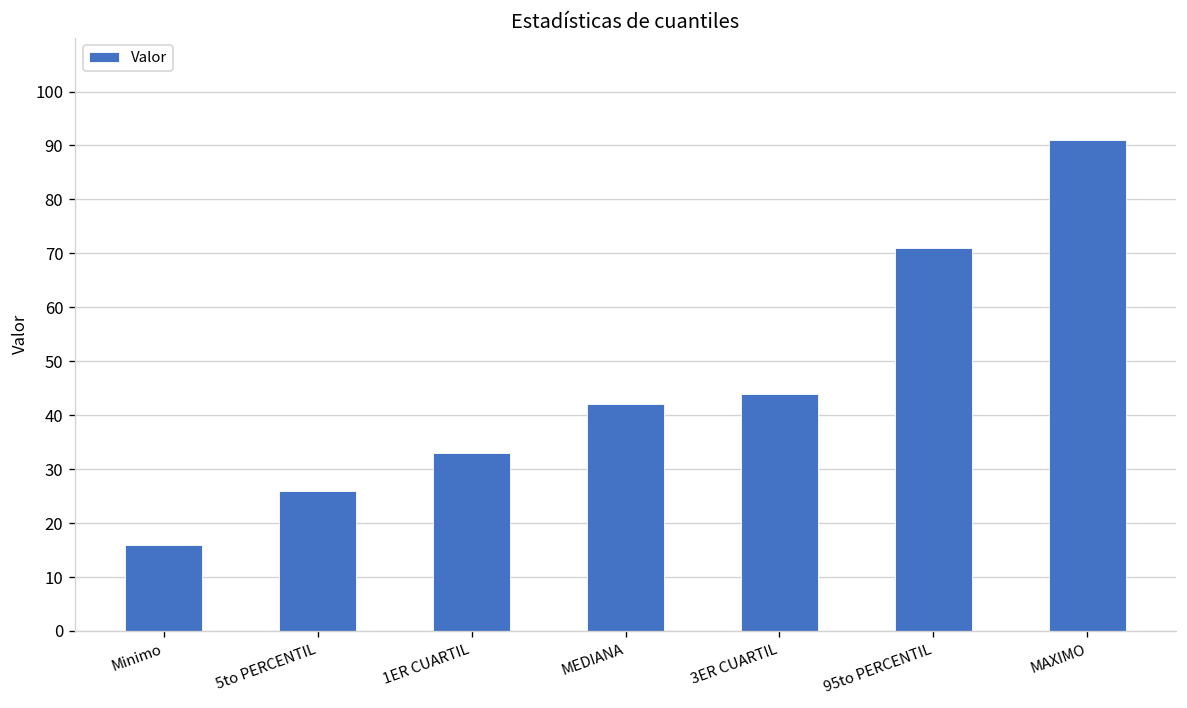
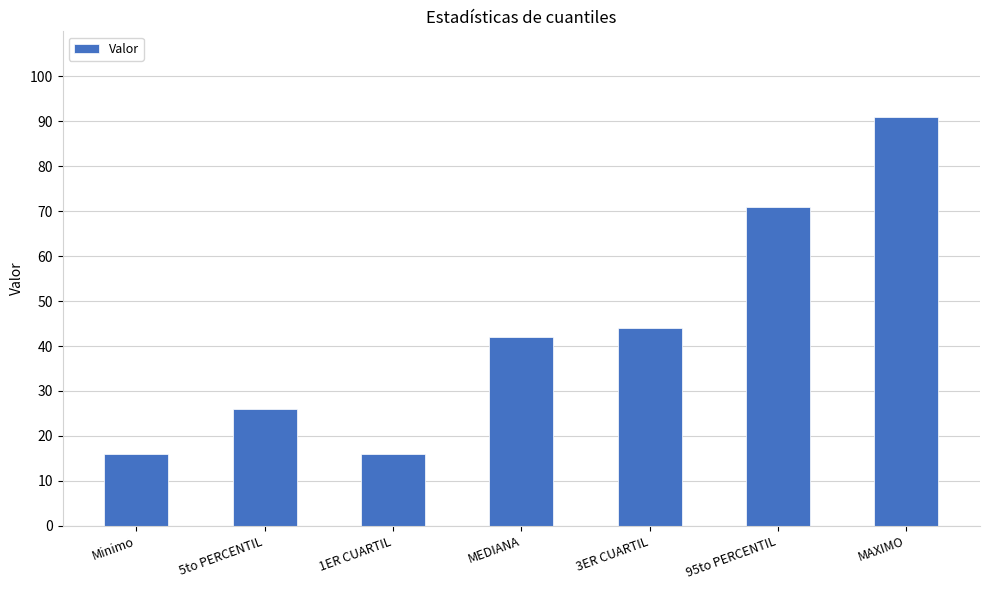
  {
    "Minimo": 16,
    "5to PERCENTIL": 26,
-   "1ER CUARTIL": 33,
+   "1ER CUARTIL": 16,
    "MEDIANA": 42,
    "3ER CUARTIL": 44,
    "95to PERCENTIL": 71,
    "MAXIMO": 91
  }
